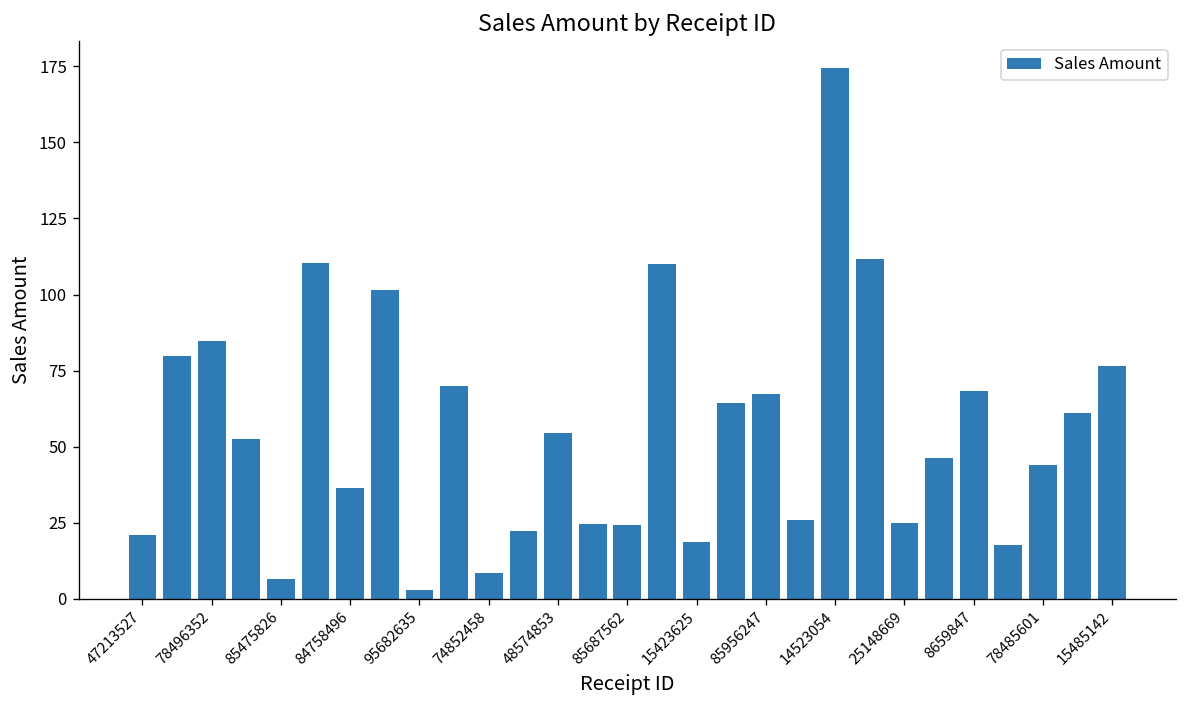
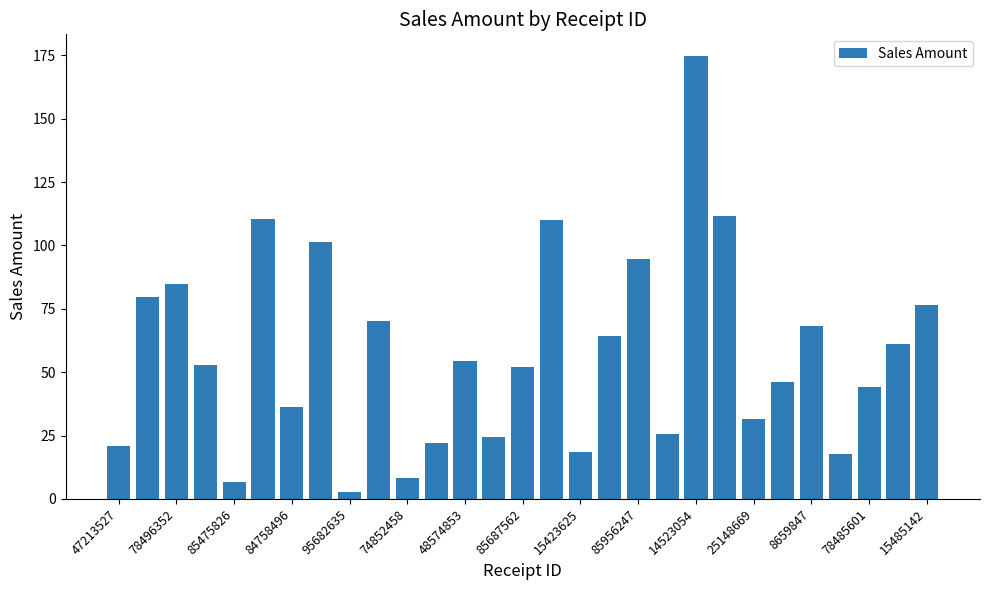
  {
    "47213527": 21,
    "78496352": 85,
    "85475826": 7,
    "84758496": 36,
    "95682635": 3,
    "74852458": 8,
    "48574853": 55,
-   "85687562": 24,
+   "85687562": 52,
    "15423625": 19,
-   "85956247": 67,
+   "85956247": 95,
    "14523054": 175,
-   "25148669": 25,
+   "25148669": 31,
    "8659847": 68,
    "78485601": 44,
    "15485142": 77
  }
